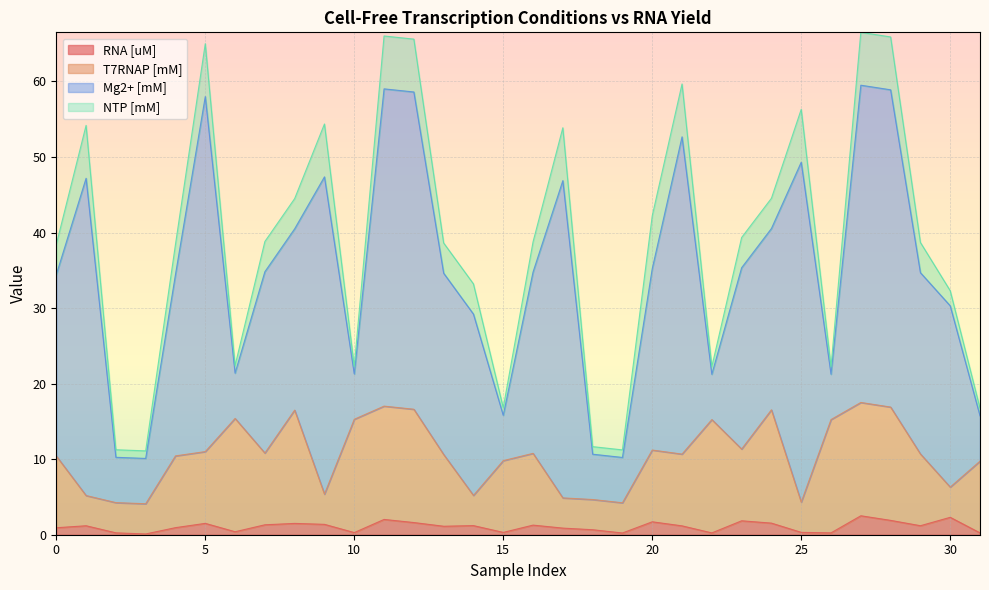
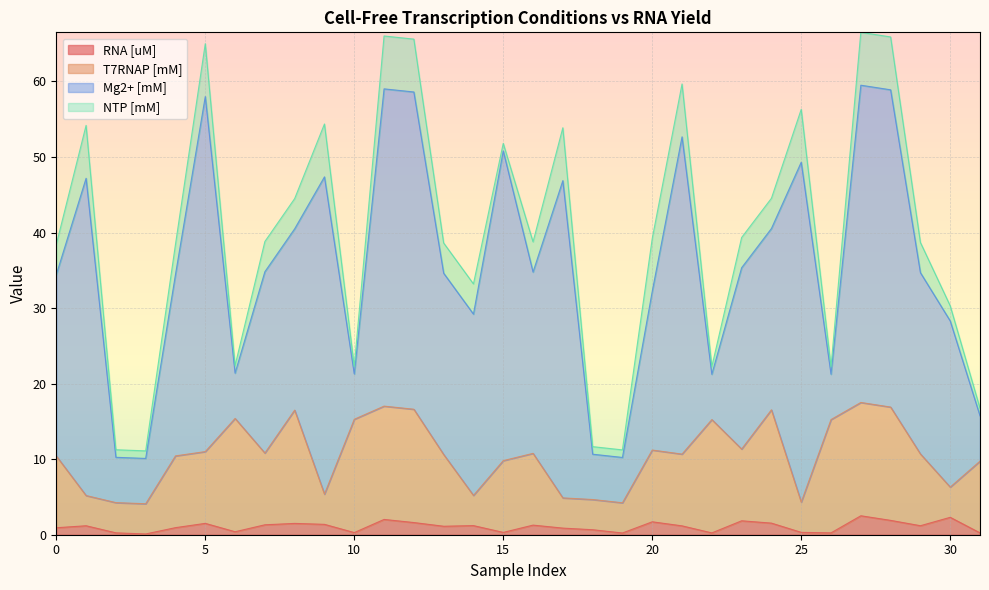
  {
    "Mg2+ [mM]": {
      "0": 24,
      "5": 47,
      "10": 6,
-     "15": 6,
-     "20": 24,
+     "15": 41,
+     "20": 21,
      "25": 45,
-     "30": 24
+     "30": 22
    },
    "NTP [mM]": {
      "0": 4,
      "5": 7,
      "10": 1,
      "15": 1,
      "20": 7,
      "25": 7,
      "30": 2
    }
  }
